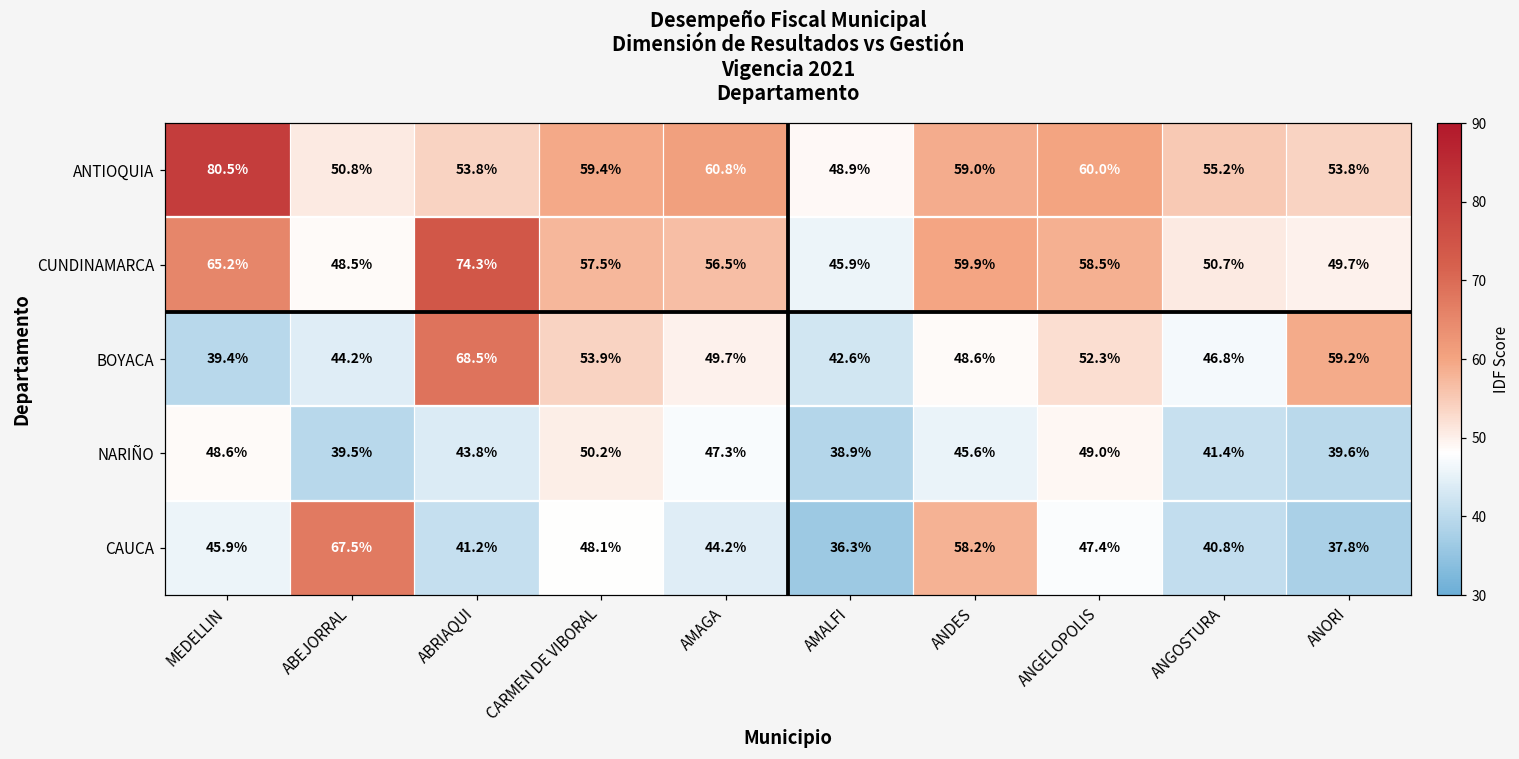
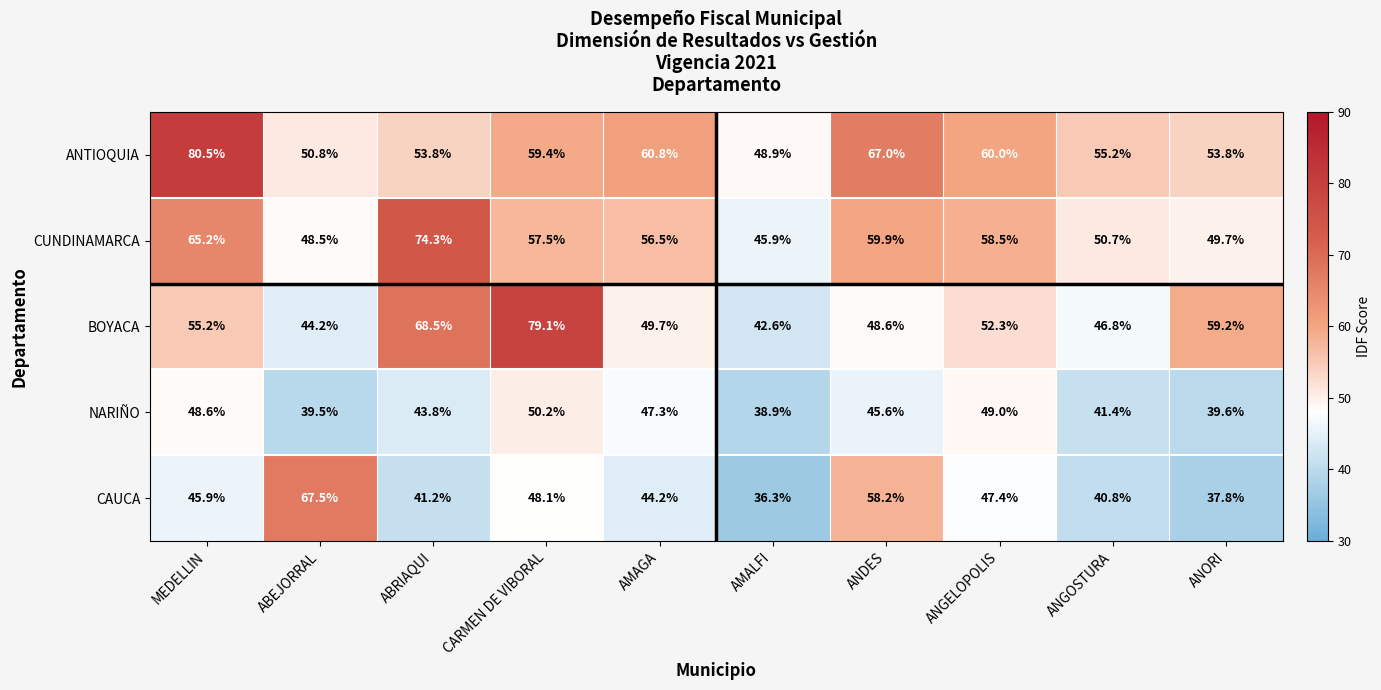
  {
    "ANTIOQUIA": {
      "MEDELLIN": "80.5%",
      "ABEJORRAL": "50.8%",
      "ABRIAQUI": "53.8%",
      "CARMEN DE VIBORAL": "59.4%",
      "AMAGA": "60.8%",
      "AMALFI": "48.9%",
-     "ANDES": "59.0%",
+     "ANDES": "67.0%",
      "ANGELOPOLIS": "60.0%",
      "ANGOSTURA": "55.2%",
      "ANORI": "53.8%"
    },
    "CUNDINAMARCA": {
      "MEDELLIN": "65.2%",
      "ABEJORRAL": "48.5%",
      "ABRIAQUI": "74.3%",
      "CARMEN DE VIBORAL": "57.5%",
      "AMAGA": "56.5%",
      "AMALFI": "45.9%",
      "ANDES": "59.9%",
      "ANGELOPOLIS": "58.5%",
      "ANGOSTURA": "50.7%",
      "ANORI": "49.7%"
    },
    "BOYACA": {
-     "MEDELLIN": "39.4%",
+     "MEDELLIN": "55.2%",
      "ABEJORRAL": "44.2%",
      "ABRIAQUI": "68.5%",
-     "CARMEN DE VIBORAL": "53.9%",
+     "CARMEN DE VIBORAL": "79.1%",
      "AMAGA": "49.7%",
      "AMALFI": "42.6%",
      "ANDES": "48.6%",
      "ANGELOPOLIS": "52.3%",
      "ANGOSTURA": "46.8%",
      "ANORI": "59.2%"
    },
    "NARIÑO": {
      "MEDELLIN": "48.6%",
      "ABEJORRAL": "39.5%",
      "ABRIAQUI": "43.8%",
      "CARMEN DE VIBORAL": "50.2%",
      "AMAGA": "47.3%",
      "AMALFI": "38.9%",
      "ANDES": "45.6%",
      "ANGELOPOLIS": "49.0%",
      "ANGOSTURA": "41.4%",
      "ANORI": "39.6%"
    },
    "CAUCA": {
      "MEDELLIN": "45.9%",
      "ABEJORRAL": "67.5%",
      "ABRIAQUI": "41.2%",
      "CARMEN DE VIBORAL": "48.1%",
      "AMAGA": "44.2%",
      "AMALFI": "36.3%",
      "ANDES": "58.2%",
      "ANGELOPOLIS": "47.4%",
      "ANGOSTURA": "40.8%",
      "ANORI": "37.8%"
    }
  }
